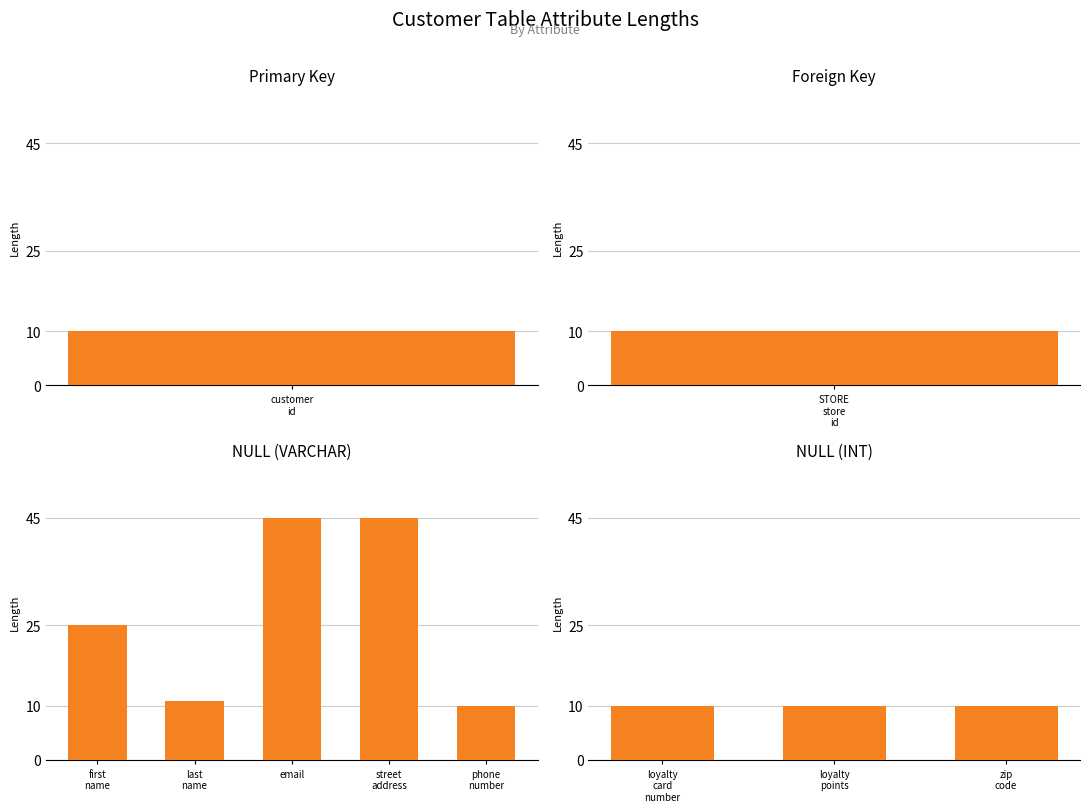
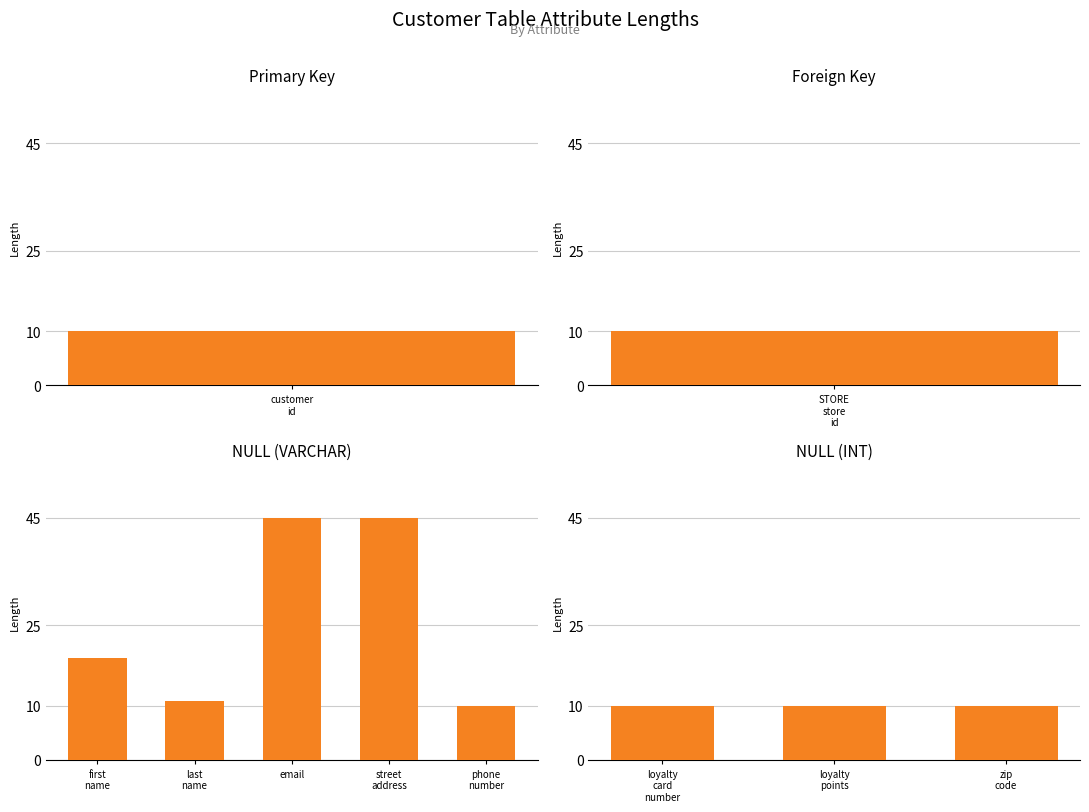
  {
    "Primary Key": {
      "customer id": 10
    },
    "Foreign Key": {
      "STORE store id": 10
    },
    "NULL (VARCHAR)": {
-     "first name": 25,
+     "first name": 19,
      "last name": 11,
      "email": 45,
      "street address": 45,
      "phone number": 10
    },
    "NULL (INT)": {
      "loyalty card number": 10,
      "loyalty points": 10,
      "zip code": 10
    }
  }
